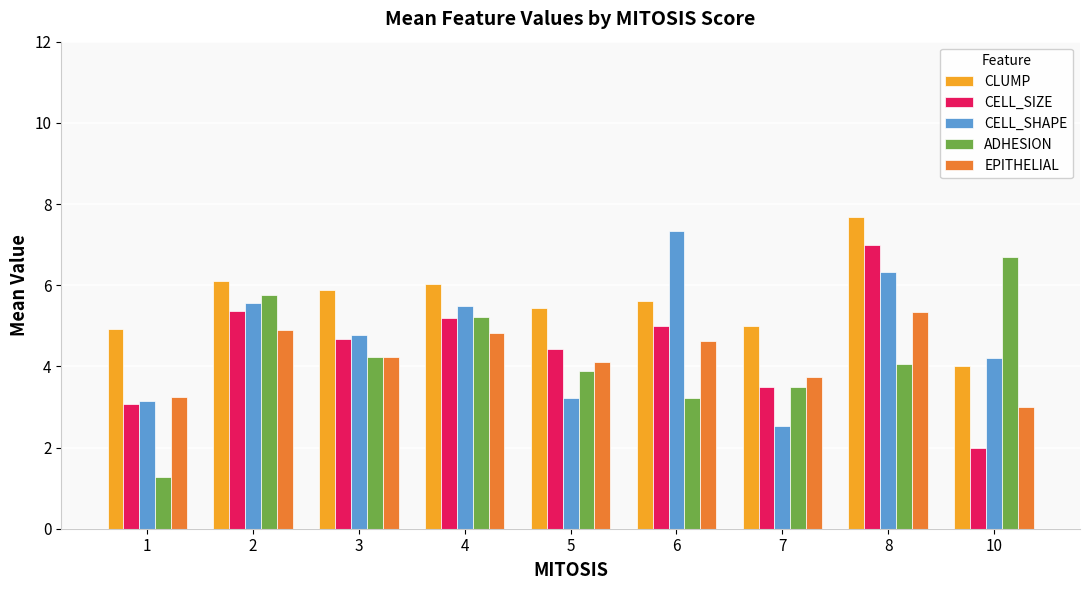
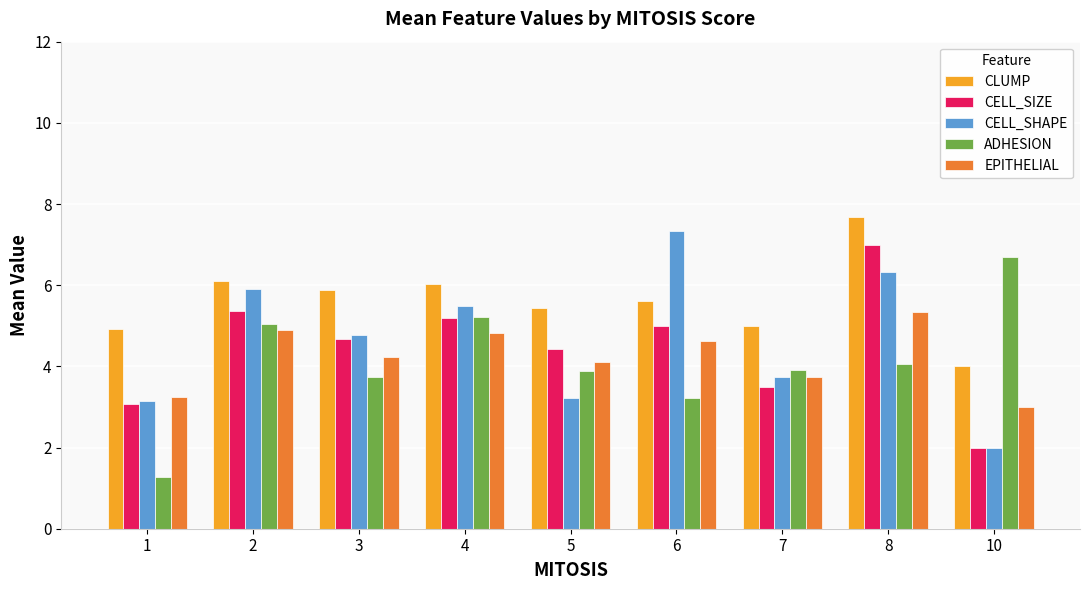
  {
    "CELL_SIZE": {
      "1": 3.1,
      "2": 5.4,
      "3": 4.7,
      "4": 5.2,
      "5": 4.4,
      "6": 5.0,
      "7": 3.5,
      "8": 7.0,
      "10": 2.0
    },
    "CELL_SHAPE": {
      "1": 3.1,
-     "2": 5.6,
+     "2": 5.9,
      "3": 4.8,
      "4": 5.5,
      "5": 3.2,
      "6": 7.3,
-     "7": 2.5,
+     "7": 3.8,
      "8": 6.3,
-     "10": 4.2
+     "10": 2.0
    },
    "ADHESION": {
      "1": 1.3,
-     "2": 5.8,
-     "3": 4.2,
+     "2": 5.0,
+     "3": 3.7,
      "4": 5.2,
      "5": 3.9,
      "6": 3.2,
-     "7": 3.5,
+     "7": 3.9,
      "8": 4.1,
      "10": 6.7
    }
  }
